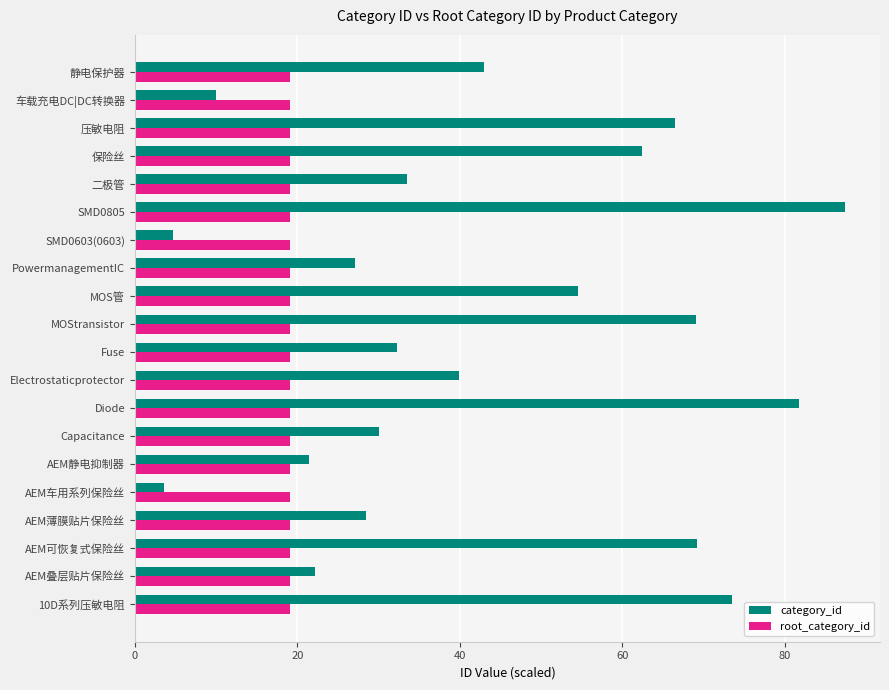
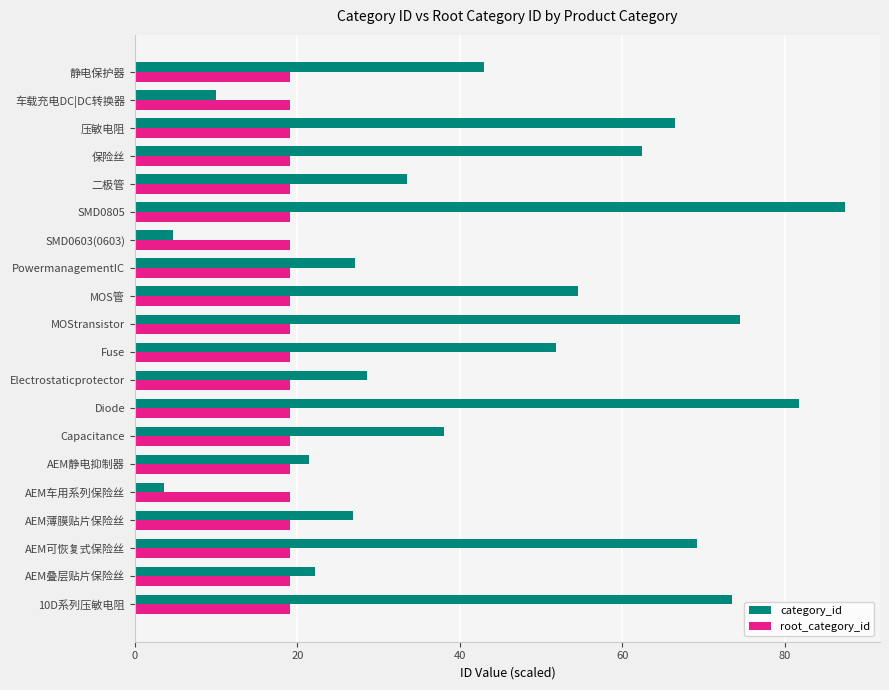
  {
    "category_id": {
      "静电保护器": 43,
      "车载充电DC|DC转换器": 10,
      "压敏电阻": 66,
      "保险丝": 62,
      "二极管": 33,
      "SMD0805": 87,
      "SMD0603(0603)": 5,
      "PowermanagementIC": 27,
      "MOS管": 55,
-     "MOStransistor": 69,
-     "Fuse": 32,
-     "Electrostaticprotector": 40,
+     "MOStransistor": 75,
+     "Fuse": 52,
+     "Electrostaticprotector": 29,
      "Diode": 82,
-     "Capacitance": 30,
+     "Capacitance": 38,
      "AEM静电抑制器": 21,
      "AEM车用系列保险丝": 4,
-     "AEM薄膜贴片保险丝": 29,
+     "AEM薄膜贴片保险丝": 27,
      "AEM可恢复式保险丝": 69,
      "AEM叠层贴片保险丝": 22,
      "10D系列压敏电阻": 73
    },
    "root_category_id": {
      "静电保护器": 19,
      "车载充电DC|DC转换器": 19,
      "压敏电阻": 19,
      "保险丝": 19,
      "二极管": 19,
      "SMD0805": 19,
      "SMD0603(0603)": 19,
      "PowermanagementIC": 19,
      "MOS管": 19,
      "MOStransistor": 19,
      "Fuse": 19,
      "Electrostaticprotector": 19,
      "Diode": 19,
      "Capacitance": 19,
      "AEM静电抑制器": 19,
      "AEM车用系列保险丝": 19,
      "AEM薄膜贴片保险丝": 19,
      "AEM可恢复式保险丝": 19,
      "AEM叠层贴片保险丝": 19,
      "10D系列压敏电阻": 19
    }
  }
